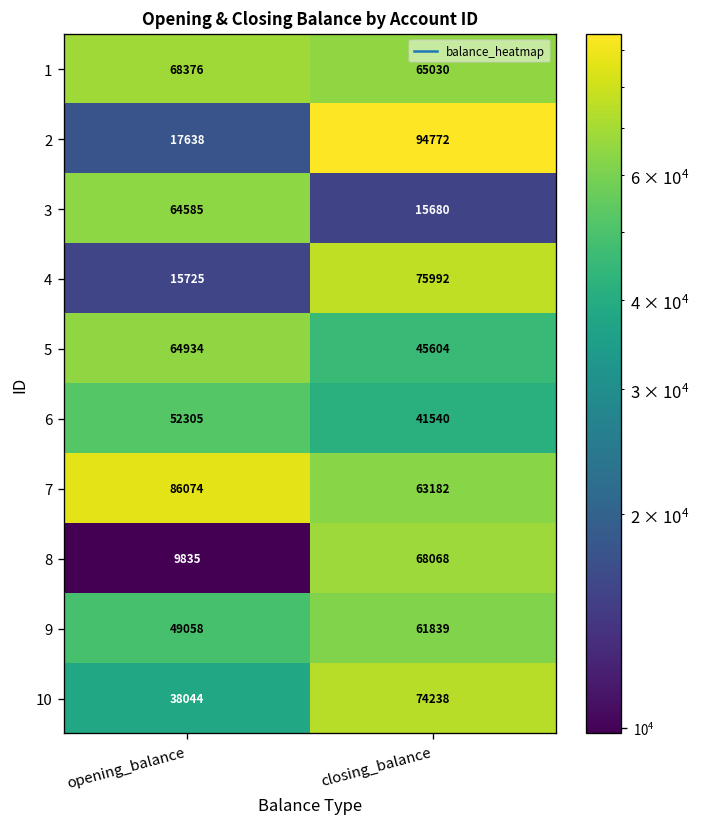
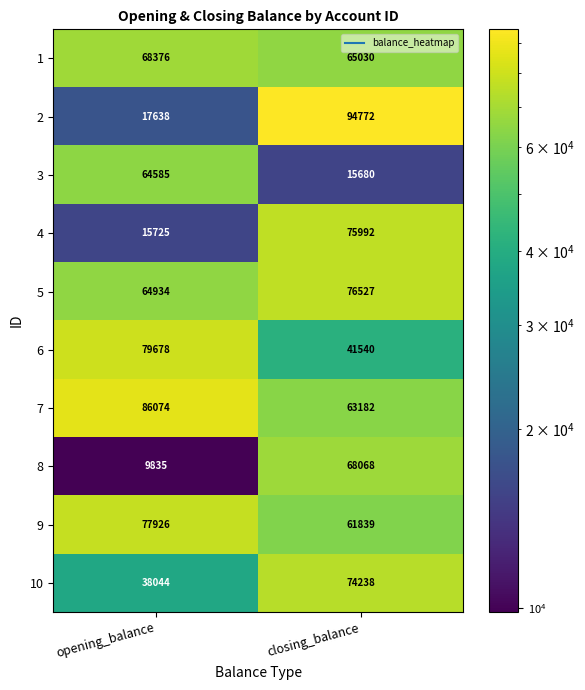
  {
    "1": {
      "opening_balance": 68376,
      "closing_balance": 65030
    },
    "2": {
      "opening_balance": 17638,
      "closing_balance": 94772
    },
    "3": {
      "opening_balance": 64585,
      "closing_balance": 15680
    },
    "4": {
      "opening_balance": 15725,
      "closing_balance": 75992
    },
    "5": {
      "opening_balance": 64934,
-     "closing_balance": 45604
+     "closing_balance": 76527
    },
    "6": {
-     "opening_balance": 52305,
+     "opening_balance": 79678,
      "closing_balance": 41540
    },
    "7": {
      "opening_balance": 86074,
      "closing_balance": 63182
    },
    "8": {
      "opening_balance": 9835,
      "closing_balance": 68068
    },
    "9": {
-     "opening_balance": 49058,
+     "opening_balance": 77926,
      "closing_balance": 61839
    },
    "10": {
      "opening_balance": 38044,
      "closing_balance": 74238
    }
  }
